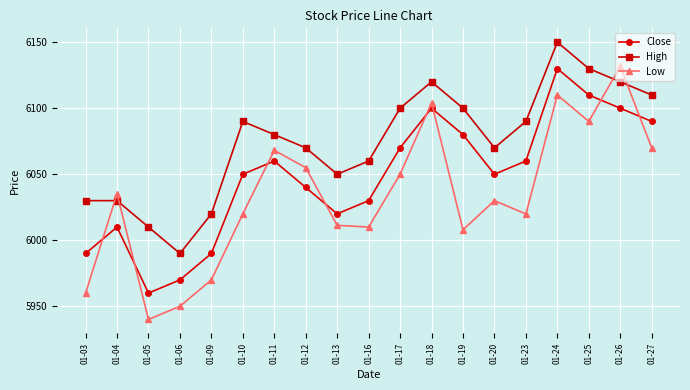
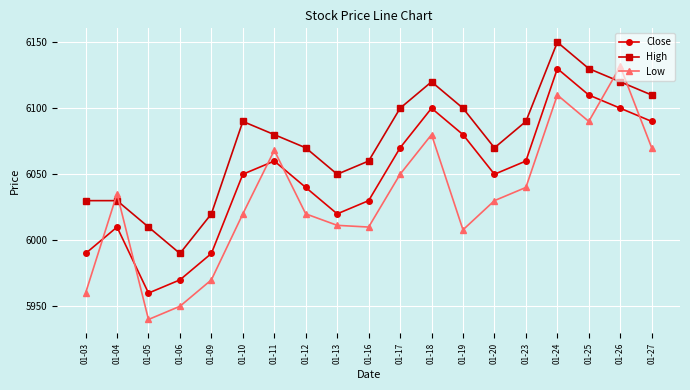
  {
    "Low": {
      "01-03": 5960,
      "01-04": 6035,
      "01-05": 5940,
      "01-06": 5950,
      "01-09": 5970,
      "01-10": 6020,
      "01-11": 6068,
-     "01-12": 6055,
+     "01-12": 6020,
      "01-13": 6011,
      "01-16": 6010,
      "01-17": 6050,
-     "01-18": 6104,
+     "01-18": 6080,
      "01-19": 6008,
      "01-20": 6030,
-     "01-23": 6020,
+     "01-23": 6040,
      "01-24": 6110,
      "01-25": 6090,
      "01-27": 6070
    }
  }
